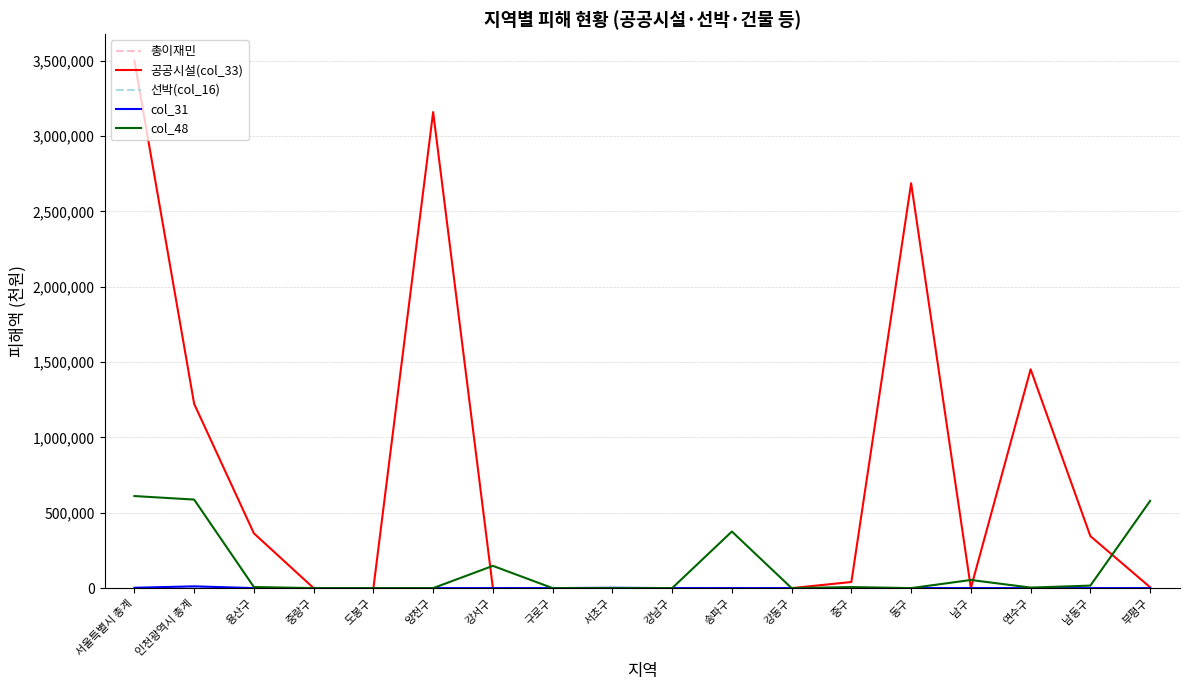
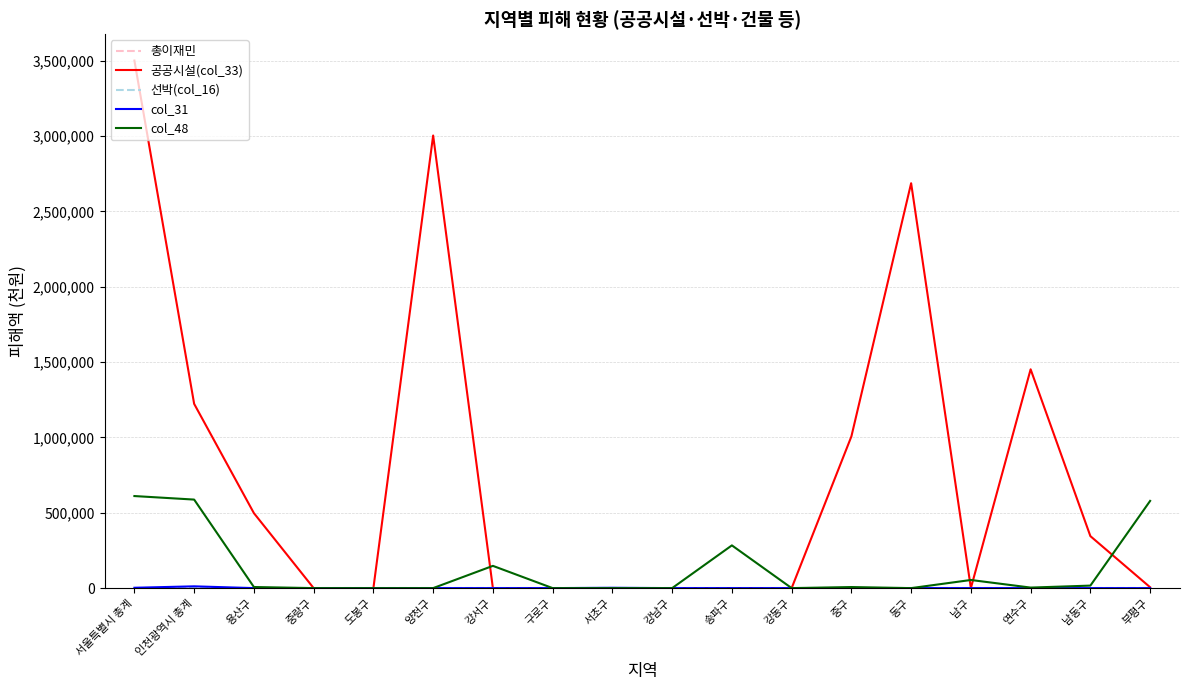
  {
    "공공시설(col_33)": {
      "인천광역시 총계": "1,220,000",
-     "용산구": "360,000",
-     "양천구": "3,160,000",
-     "중구": "40,000",
+     "용산구": "500,000",
+     "양천구": "3,000,000",
+     "중구": "1,010,000",
      "동구": "2,690,000",
      "연수구": "1,450,000",
      "남동구": "350,000"
    },
    "col_48": {
      "서울특별시 총계": "610,000",
      "인천광역시 총계": "590,000",
      "강서구": "150,000",
-     "송파구": "380,000",
+     "송파구": "280,000",
      "남구": "50,000",
      "부평구": "580,000"
    }
  }
